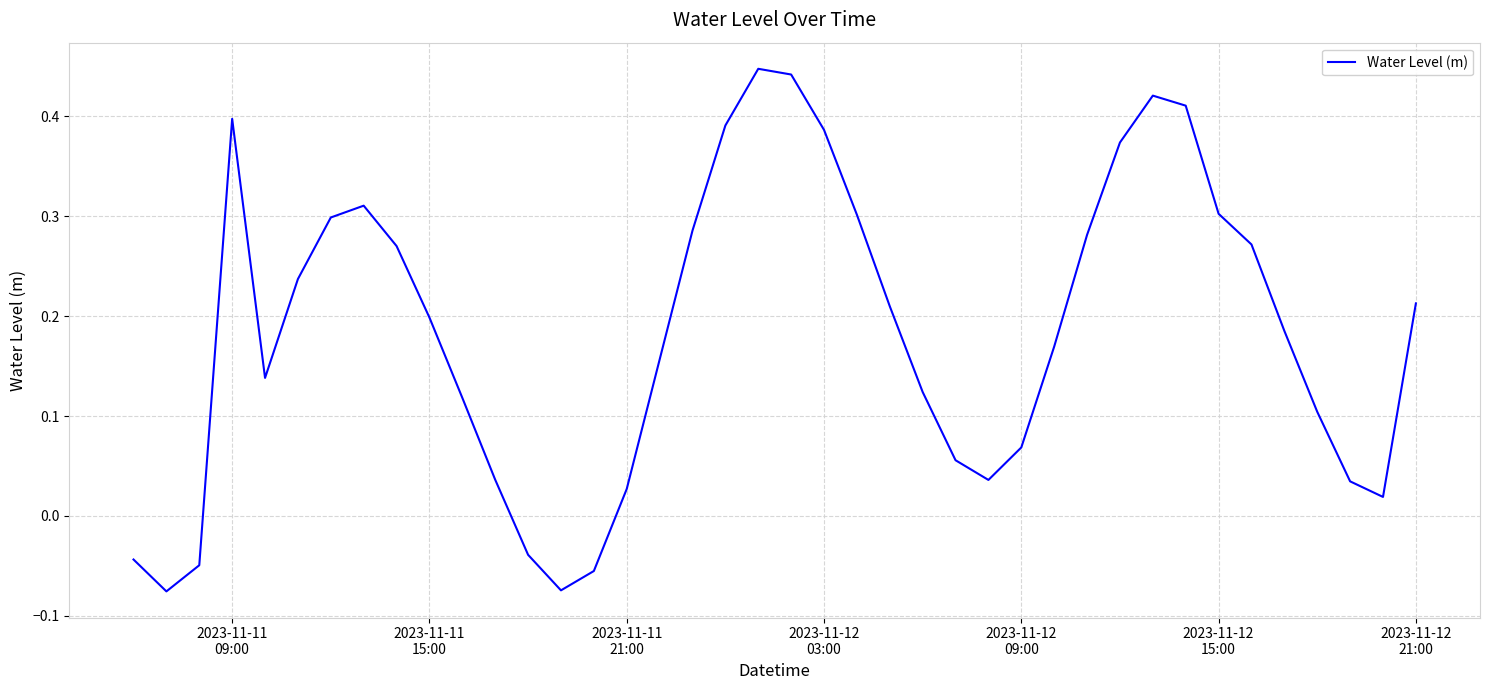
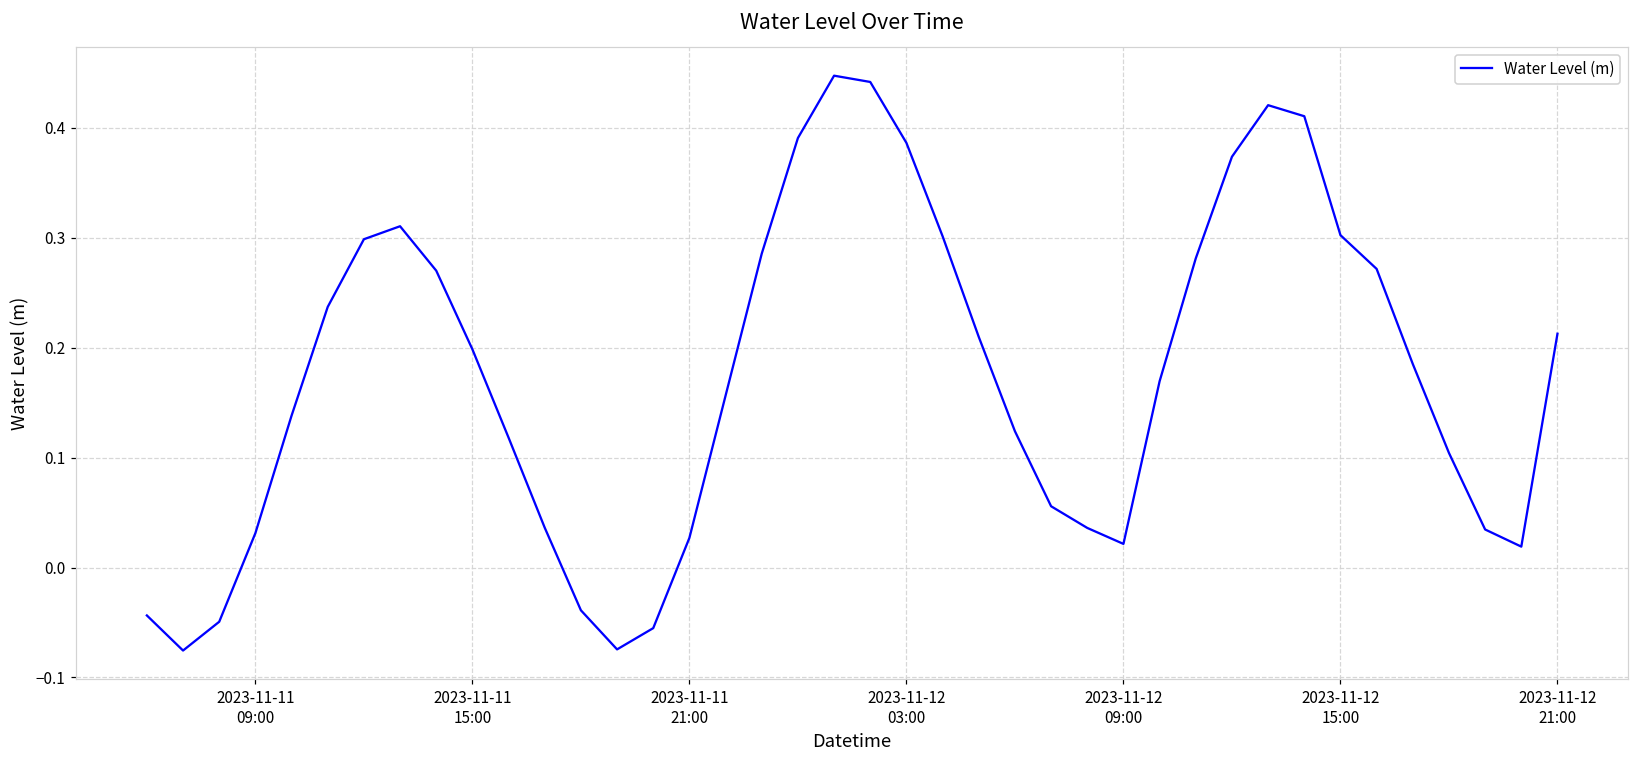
  {
-   "2023-11-11 09:00": 0.40,
+   "2023-11-11 09:00": 0.03,
    "2023-11-11 15:00": 0.20,
    "2023-11-11 21:00": 0.03,
    "2023-11-12 03:00": 0.39,
-   "2023-11-12 09:00": 0.07,
+   "2023-11-12 09:00": 0.02,
    "2023-11-12 15:00": 0.30,
    "2023-11-12 21:00": 0.21
  }
